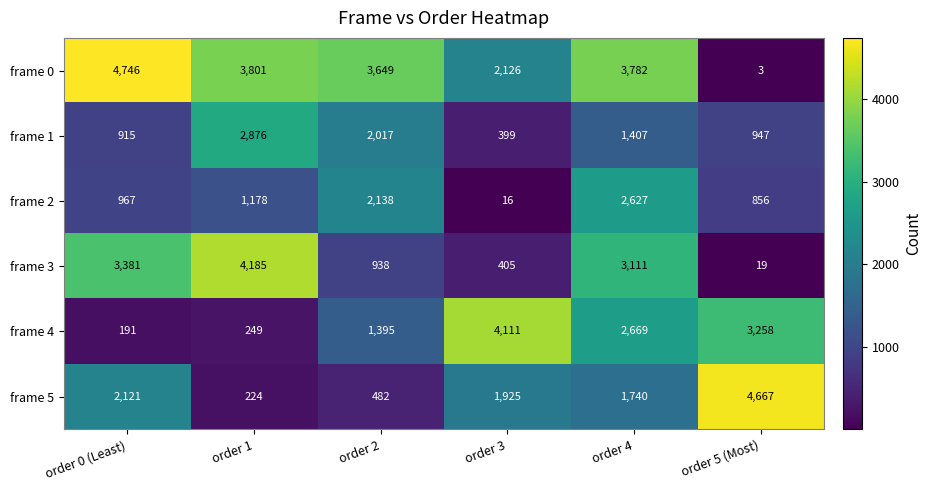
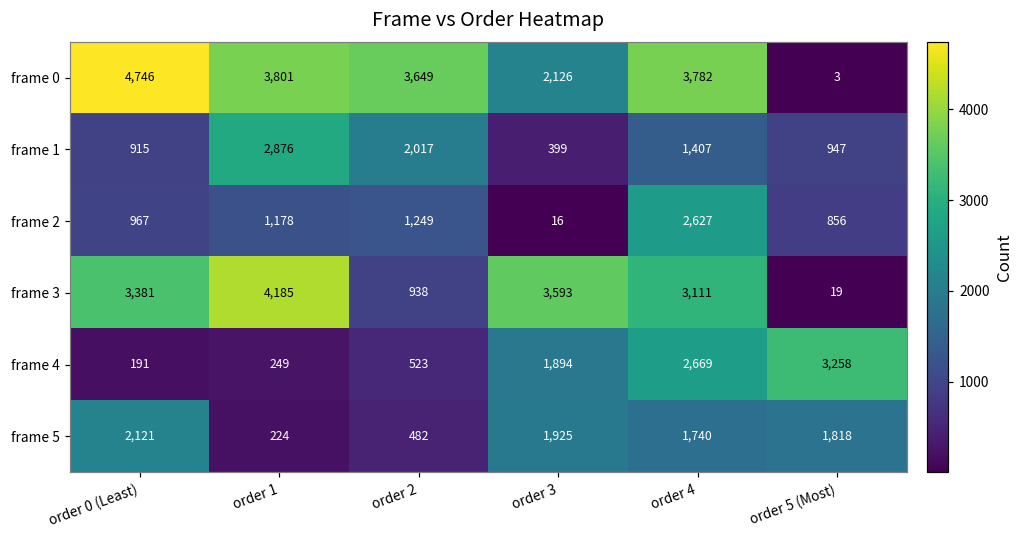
  {
    "frame 0": {
      "order 0 (Least)": "4,746",
      "order 1": "3,801",
      "order 2": "3,649",
      "order 3": "2,126",
      "order 4": "3,782",
      "order 5 (Most)": "3"
    },
    "frame 1": {
      "order 0 (Least)": "915",
      "order 1": "2,876",
      "order 2": "2,017",
      "order 3": "399",
      "order 4": "1,407",
      "order 5 (Most)": "947"
    },
    "frame 2": {
      "order 0 (Least)": "967",
      "order 1": "1,178",
-     "order 2": "2,138",
+     "order 2": "1,249",
      "order 3": "16",
      "order 4": "2,627",
      "order 5 (Most)": "856"
    },
    "frame 3": {
      "order 0 (Least)": "3,381",
      "order 1": "4,185",
      "order 2": "938",
-     "order 3": "405",
+     "order 3": "3,593",
      "order 4": "3,111",
      "order 5 (Most)": "19"
    },
    "frame 4": {
      "order 0 (Least)": "191",
      "order 1": "249",
-     "order 2": "1,395",
-     "order 3": "4,111",
+     "order 2": "523",
+     "order 3": "1,894",
      "order 4": "2,669",
      "order 5 (Most)": "3,258"
    },
    "frame 5": {
      "order 0 (Least)": "2,121",
      "order 1": "224",
      "order 2": "482",
      "order 3": "1,925",
      "order 4": "1,740",
-     "order 5 (Most)": "4,667"
+     "order 5 (Most)": "1,818"
    }
  }
